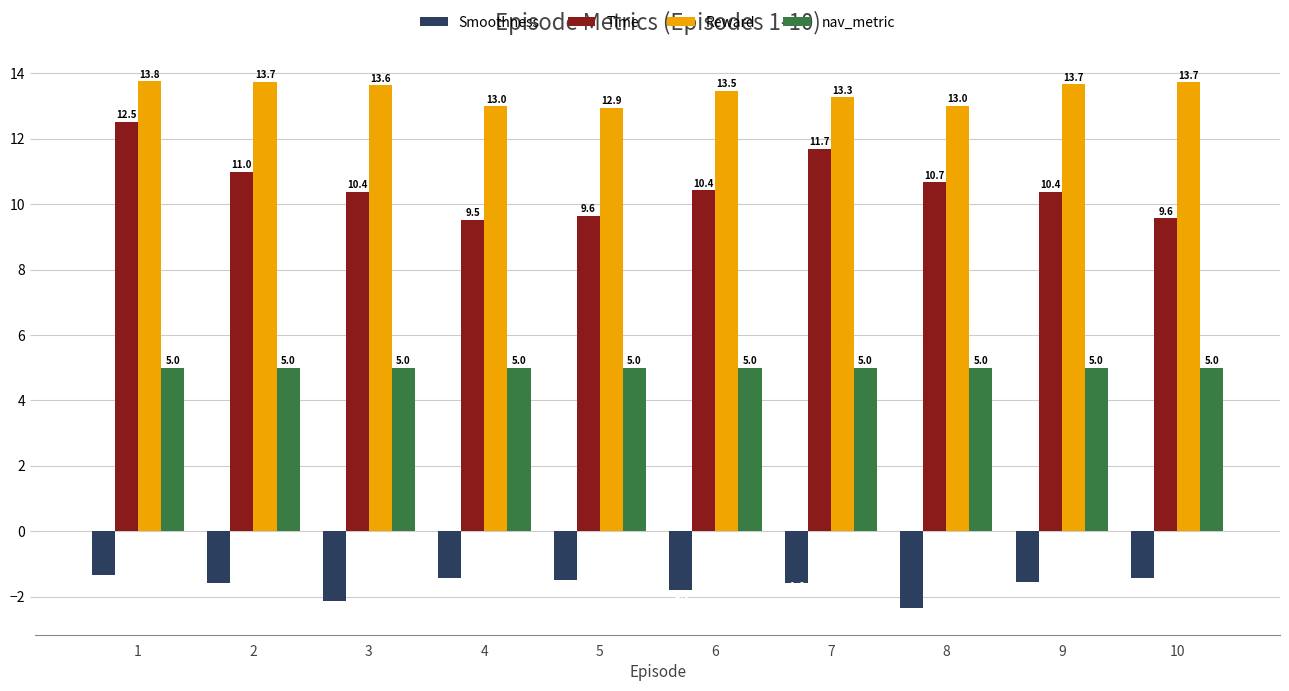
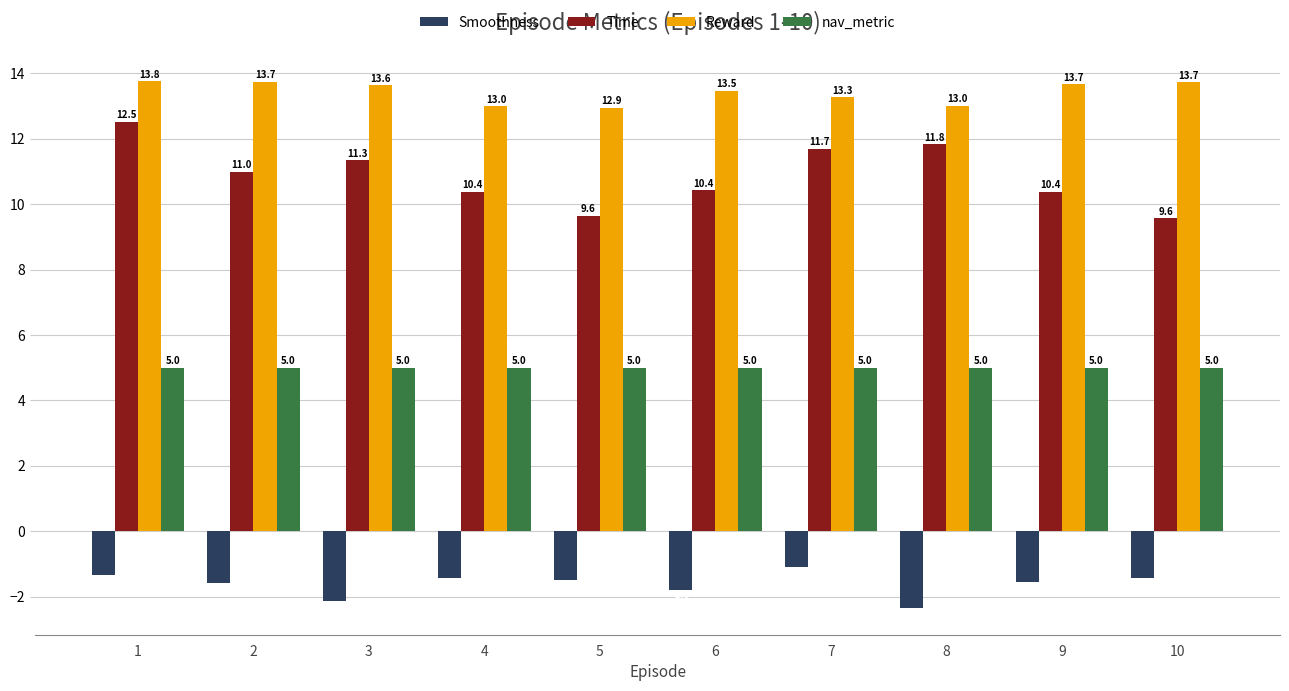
  {
    "Smoothness": {
      "1": -1.4,
      "2": -1.6,
      "3": -2.1,
      "4": -1.4,
      "5": -1.5,
      "6": -1.8,
-     "7": -1.6,
+     "7": -1.1,
      "8": -2.4,
      "9": -1.6,
      "10": -1.4
    },
    "Time": {
      "1": 12.5,
      "2": 11.0,
-     "3": 10.4,
-     "4": 9.5,
+     "3": 11.3,
+     "4": 10.4,
      "5": 9.6,
      "6": 10.4,
      "7": 11.7,
-     "8": 10.7,
+     "8": 11.8,
      "9": 10.4,
      "10": 9.6
    },
    "Reward": {
      "1": 13.8,
      "2": 13.7,
      "3": 13.6,
      "4": 13.0,
      "5": 12.9,
      "6": 13.5,
      "7": 13.3,
      "8": 13.0,
      "9": 13.7,
      "10": 13.7
    },
    "nav_metric": {
      "1": 5.0,
      "2": 5.0,
      "3": 5.0,
      "4": 5.0,
      "5": 5.0,
      "6": 5.0,
      "7": 5.0,
      "8": 5.0,
      "9": 5.0,
      "10": 5.0
    }
  }
